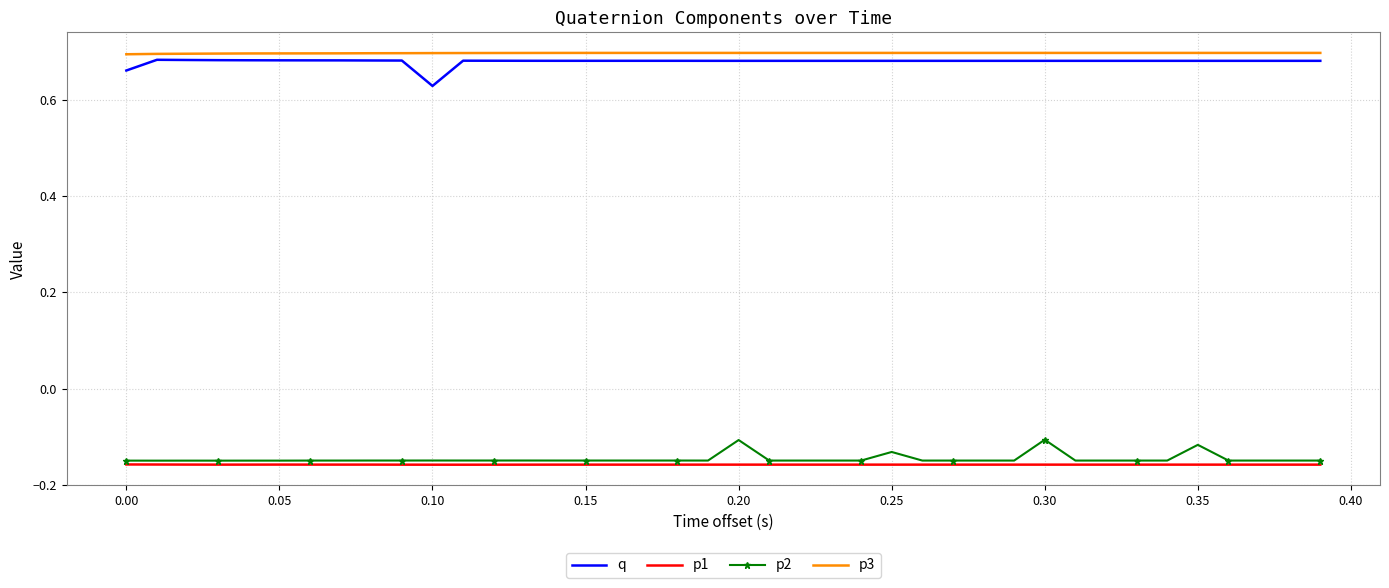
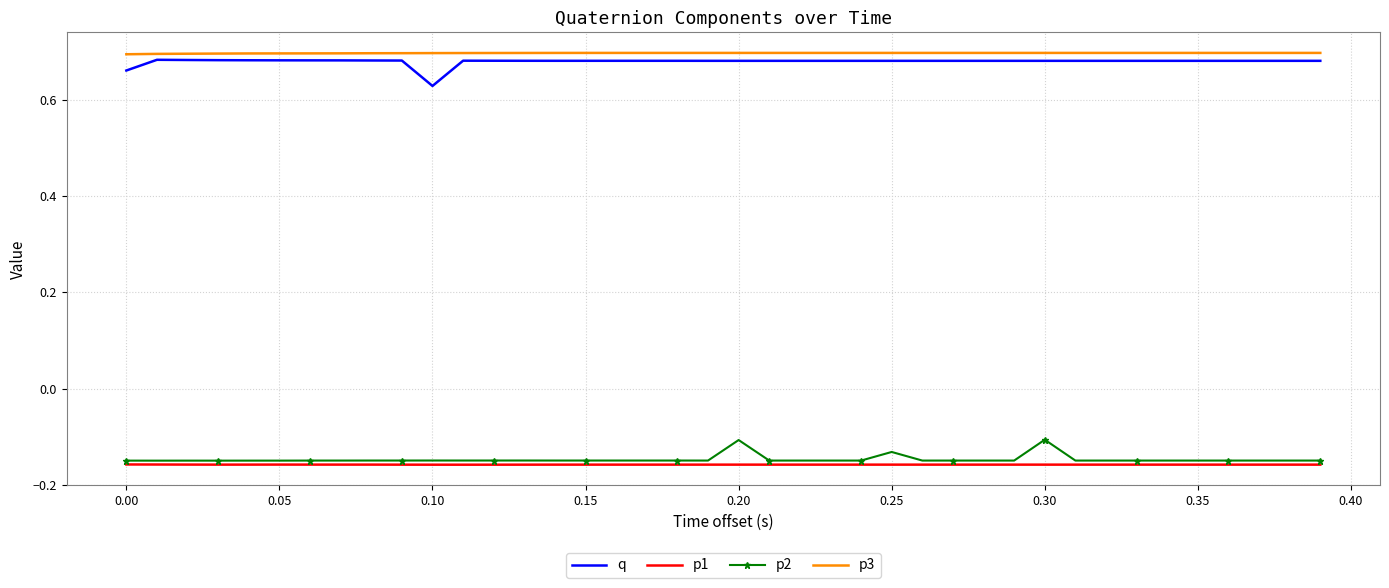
  {
    "q": {
      "0.00": 0.66,
      "0.05": 0.68,
      "0.10": 0.63,
      "0.15": 0.68,
      "0.20": 0.68,
      "0.25": 0.68,
      "0.30": 0.68,
      "0.35": 0.68
    },
    "p1": {
      "0.00": -0.16,
      "0.05": -0.16,
      "0.10": -0.16,
      "0.15": -0.16,
      "0.20": -0.16,
      "0.25": -0.16,
      "0.30": -0.16,
      "0.35": -0.16
    },
    "p2": {
      "0.00": -0.15,
      "0.05": -0.15,
      "0.10": -0.15,
      "0.15": -0.15,
      "0.20": -0.11,
      "0.25": -0.13,
      "0.30": -0.11,
-     "0.35": -0.12
+     "0.35": -0.15
    },
    "p3": {
      "0.00": 0.70,
      "0.05": 0.70,
      "0.10": 0.70,
      "0.15": 0.70,
      "0.20": 0.70,
      "0.25": 0.70,
      "0.30": 0.70,
      "0.35": 0.70
    }
  }
